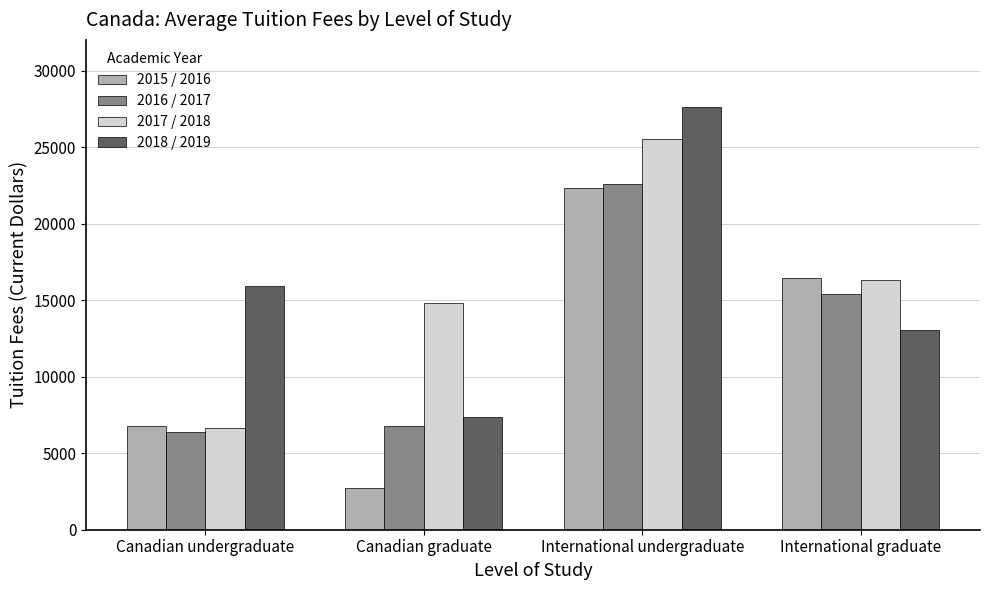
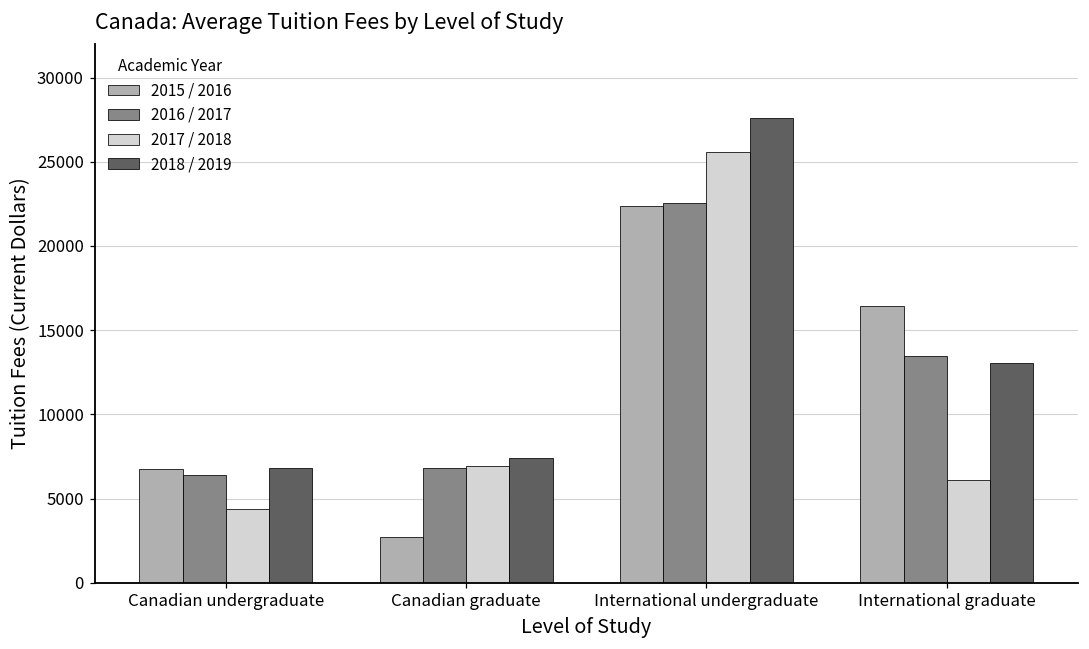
  {
    "2015 / 2016": {
      "Canadian undergraduate": 6800,
      "Canadian graduate": 2700,
      "International undergraduate": 22300,
      "International graduate": 16400
    },
    "2016 / 2017": {
      "Canadian undergraduate": 6400,
      "Canadian graduate": 6800,
      "International undergraduate": 22600,
-     "International graduate": 15400
+     "International graduate": 13400
    },
    "2017 / 2018": {
-     "Canadian undergraduate": 6600,
-     "Canadian graduate": 14800,
+     "Canadian undergraduate": 4300,
+     "Canadian graduate": 6900,
      "International undergraduate": 25500,
-     "International graduate": 16300
+     "International graduate": 6100
    },
    "2018 / 2019": {
-     "Canadian undergraduate": 16000,
+     "Canadian undergraduate": 6800,
      "Canadian graduate": 7400,
      "International undergraduate": 27600,
      "International graduate": 13100
    }
  }
